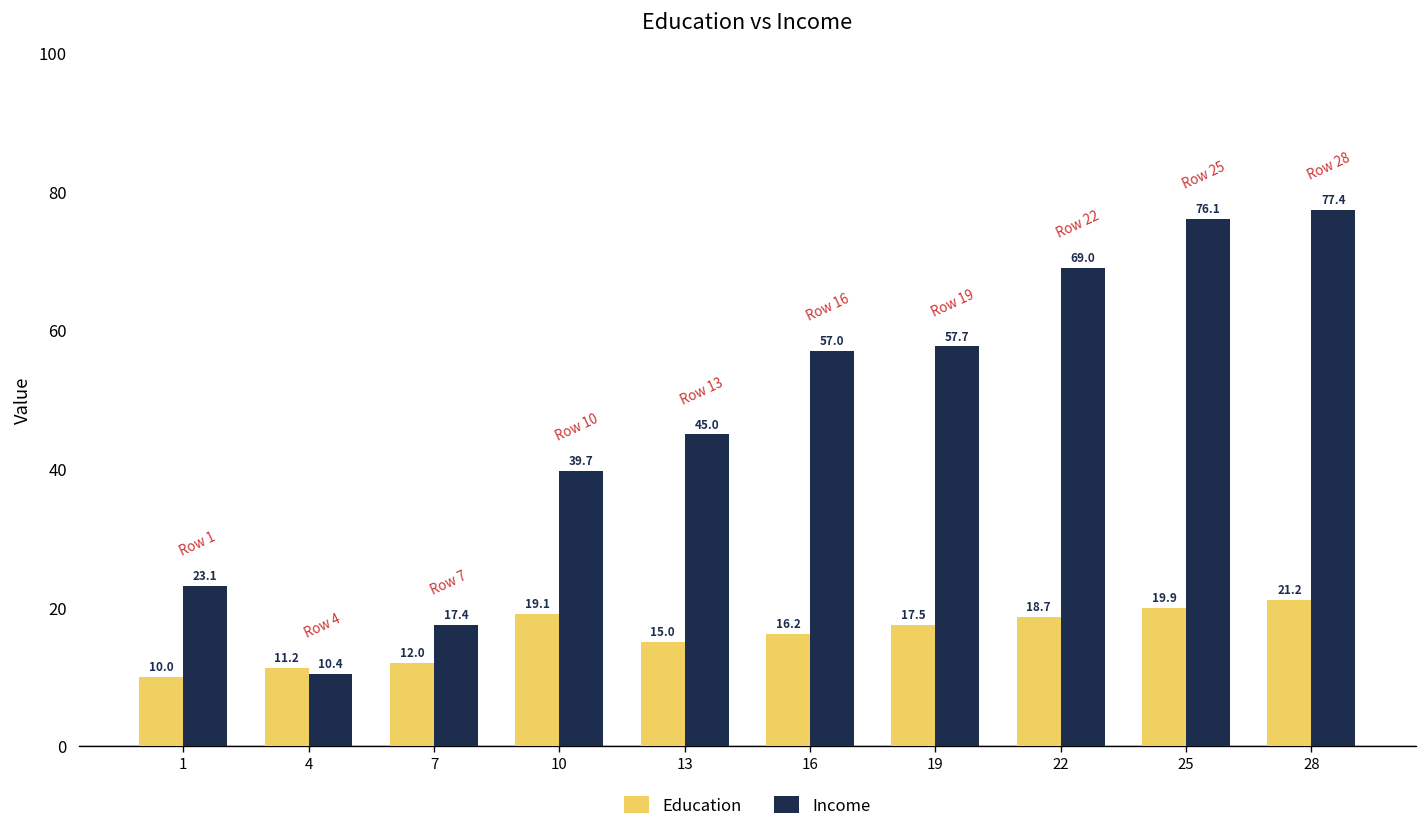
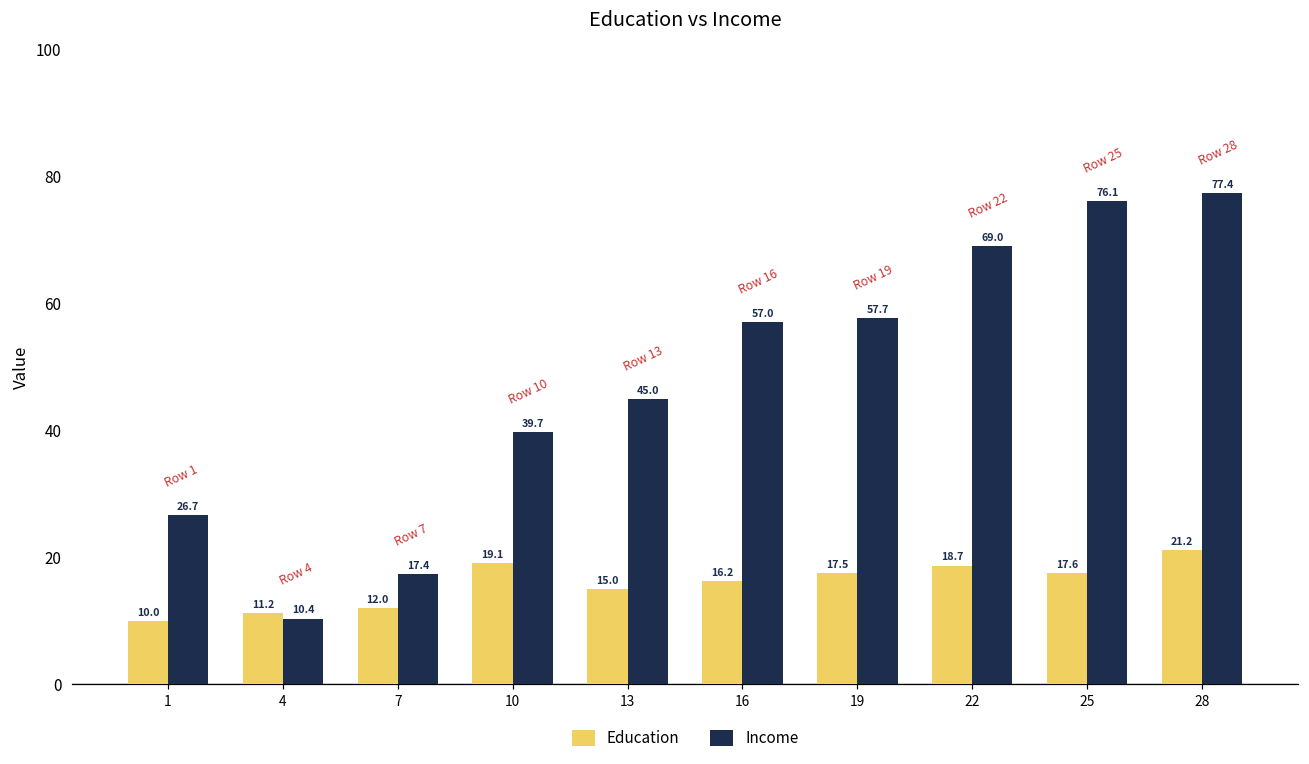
  {
    "Education": {
      "1": 10.0,
      "4": 11.2,
      "7": 12.0,
      "10": 19.1,
      "13": 15.0,
      "16": 16.2,
      "19": 17.5,
      "22": 18.7,
-     "25": 19.9,
+     "25": 17.6,
      "28": 21.2
    },
    "Income": {
-     "1": 23.1,
+     "1": 26.7,
      "4": 10.4,
      "7": 17.4,
      "10": 39.7,
      "13": 45.0,
      "16": 57.0,
      "19": 57.7,
      "22": 69.0,
      "25": 76.1,
      "28": 77.4
    }
  }
